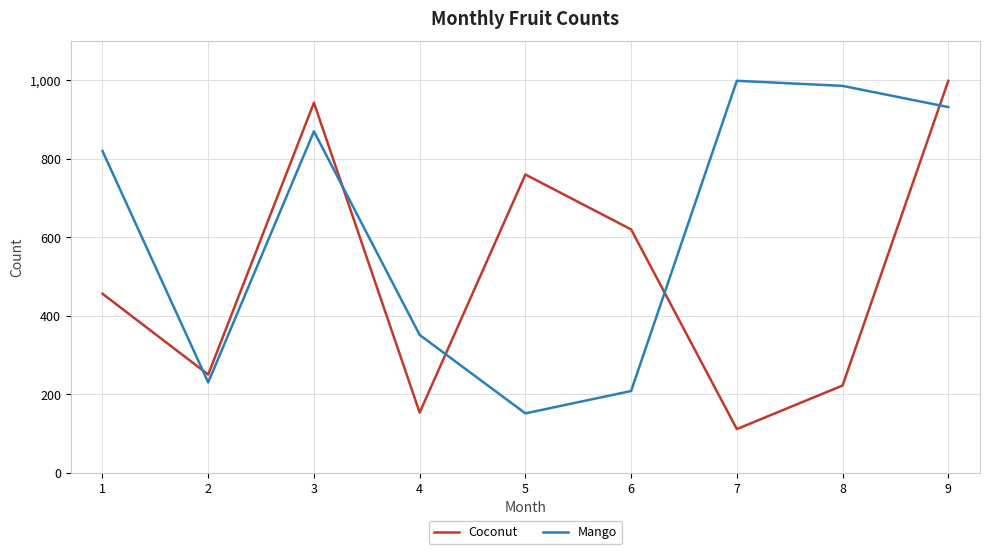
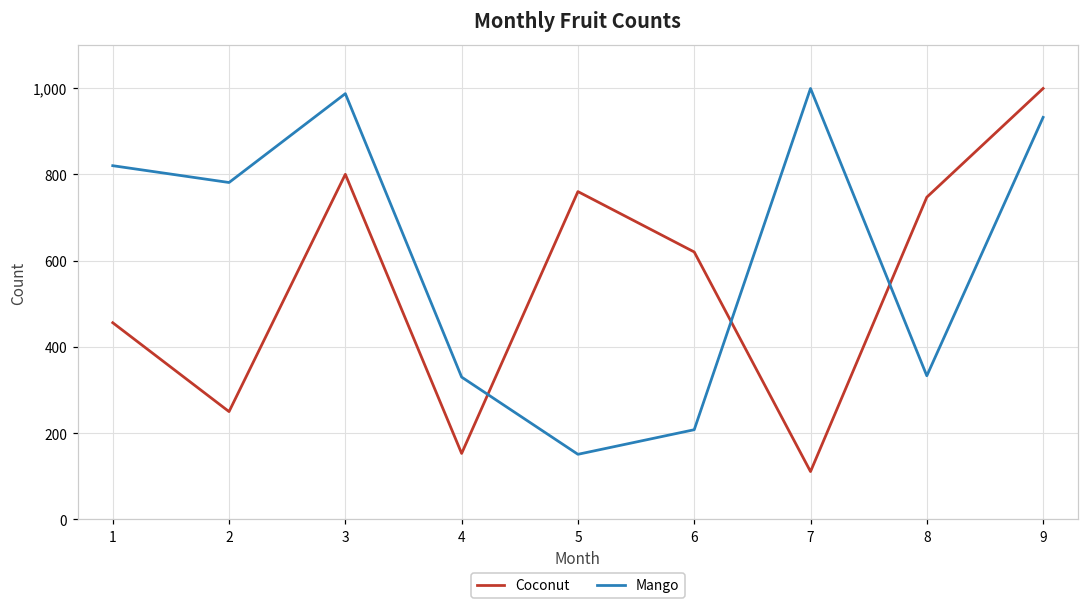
  {
    "Coconut": {
      "1": "460",
      "2": "250",
-     "3": "940",
+     "3": "800",
      "4": "150",
      "5": "760",
      "6": "620",
      "7": "110",
-     "8": "220",
+     "8": "750",
      "9": "1,000"
    },
    "Mango": {
      "1": "820",
-     "2": "230",
-     "3": "870",
-     "4": "350",
+     "2": "780",
+     "3": "990",
+     "4": "330",
      "5": "150",
      "6": "210",
      "7": "1,000",
-     "8": "990",
+     "8": "330",
      "9": "930"
    }
  }
